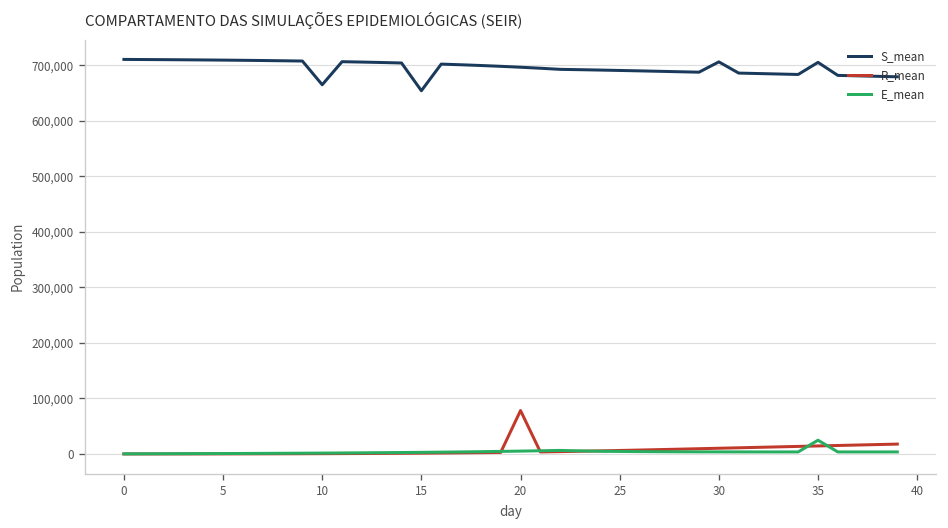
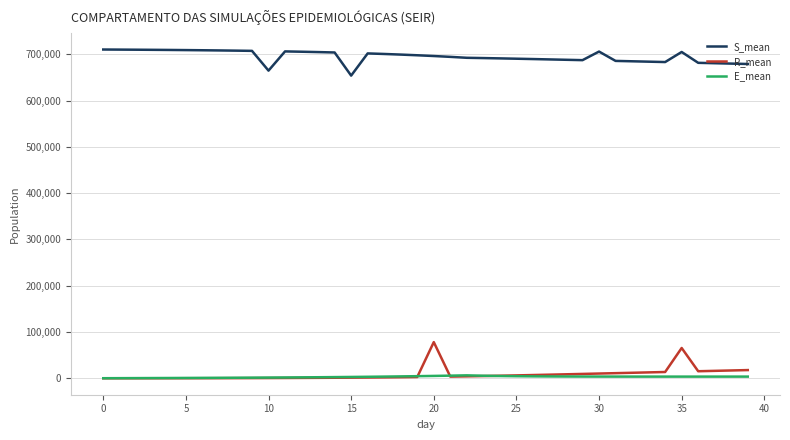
  {
    "S_mean": {
      "0": "710,000",
      "5": "710,000",
      "10": "660,000",
      "15": "650,000",
      "20": "700,000",
      "25": "690,000",
      "30": "710,000",
      "35": "710,000"
    },
    "R_mean": {
      "20": "80,000",
      "30": "10,000",
-     "35": "10,000"
+     "35": "70,000"
    },
    "E_mean": {
      "20": "10,000",
      "30": "0",
-     "35": "20,000"
+     "35": "0"
    }
  }
